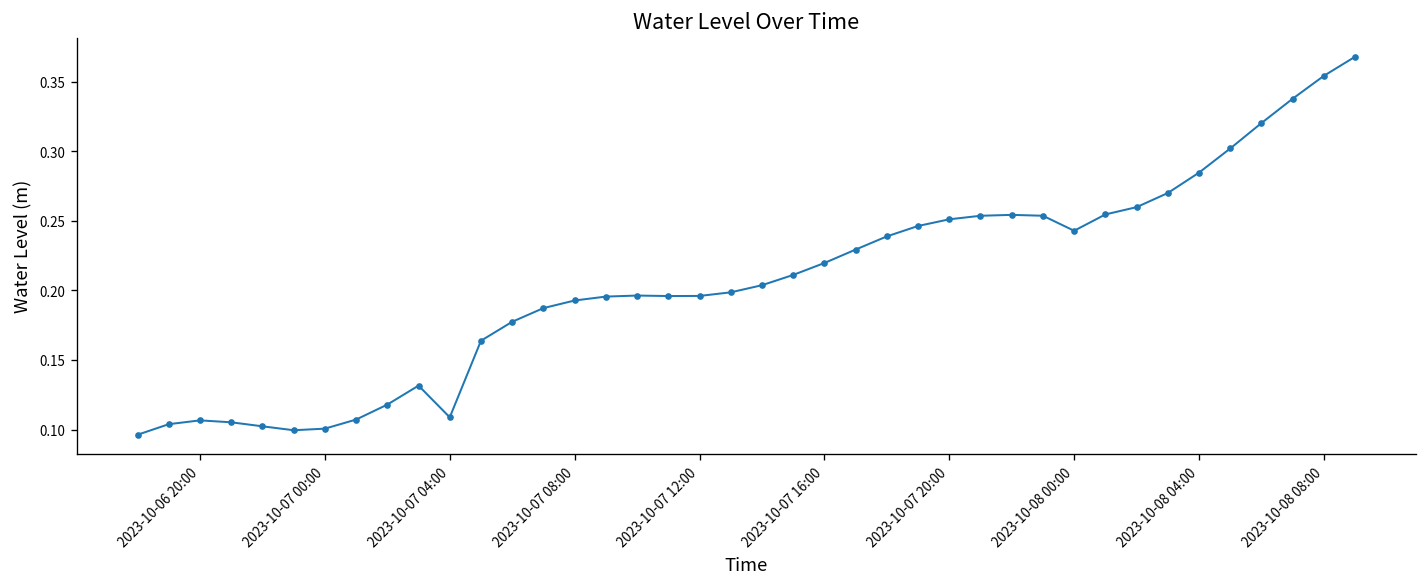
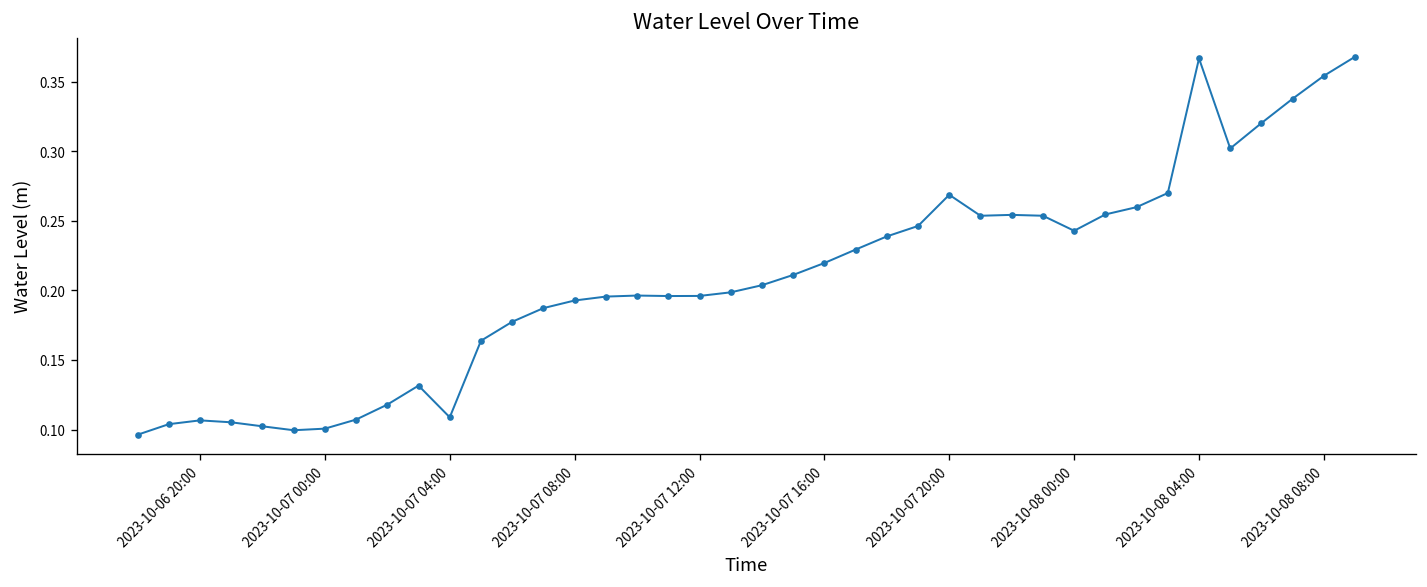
  {
    "2023-10-06 20:00": 0.107,
    "2023-10-07 00:00": 0.101,
    "2023-10-07 04:00": 0.109,
    "2023-10-07 08:00": 0.193,
    "2023-10-07 12:00": 0.196,
    "2023-10-07 16:00": 0.220,
-   "2023-10-07 20:00": 0.251,
+   "2023-10-07 20:00": 0.269,
    "2023-10-08 00:00": 0.243,
-   "2023-10-08 04:00": 0.285,
+   "2023-10-08 04:00": 0.367,
    "2023-10-08 08:00": 0.354
  }
